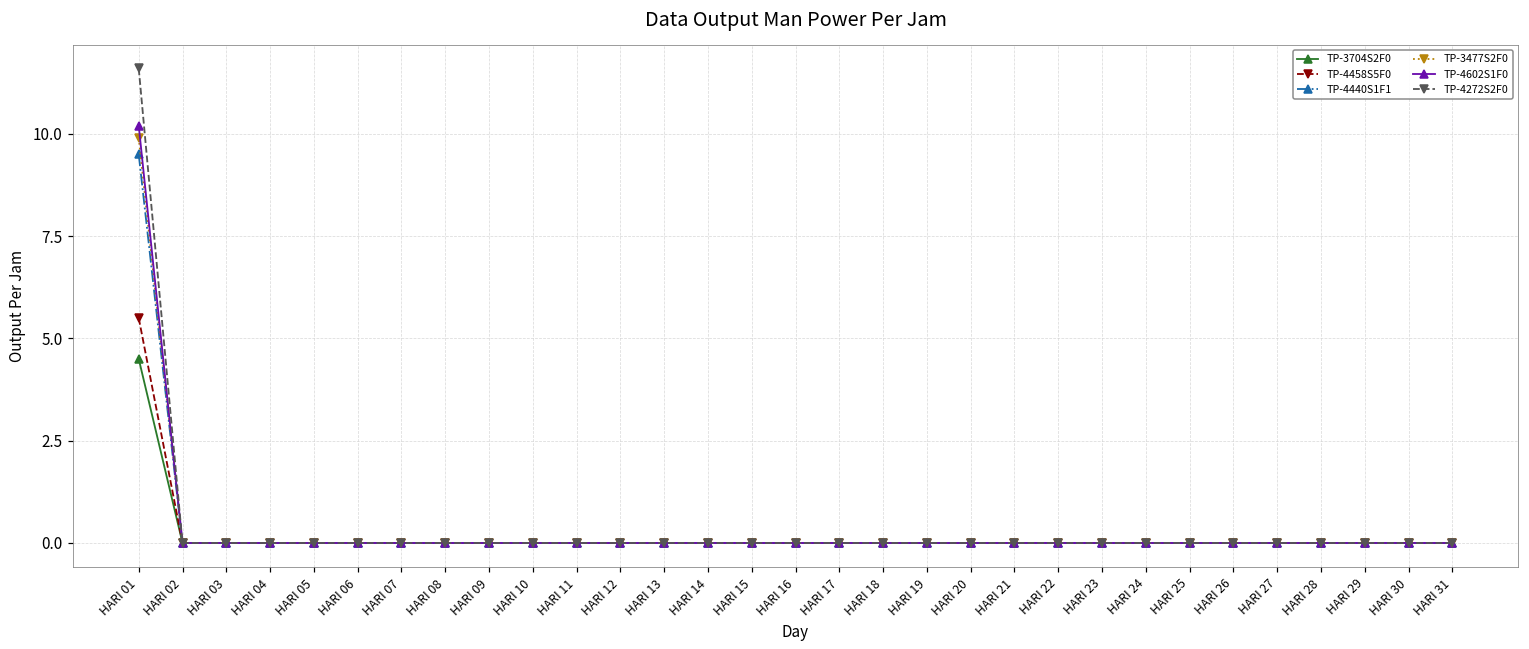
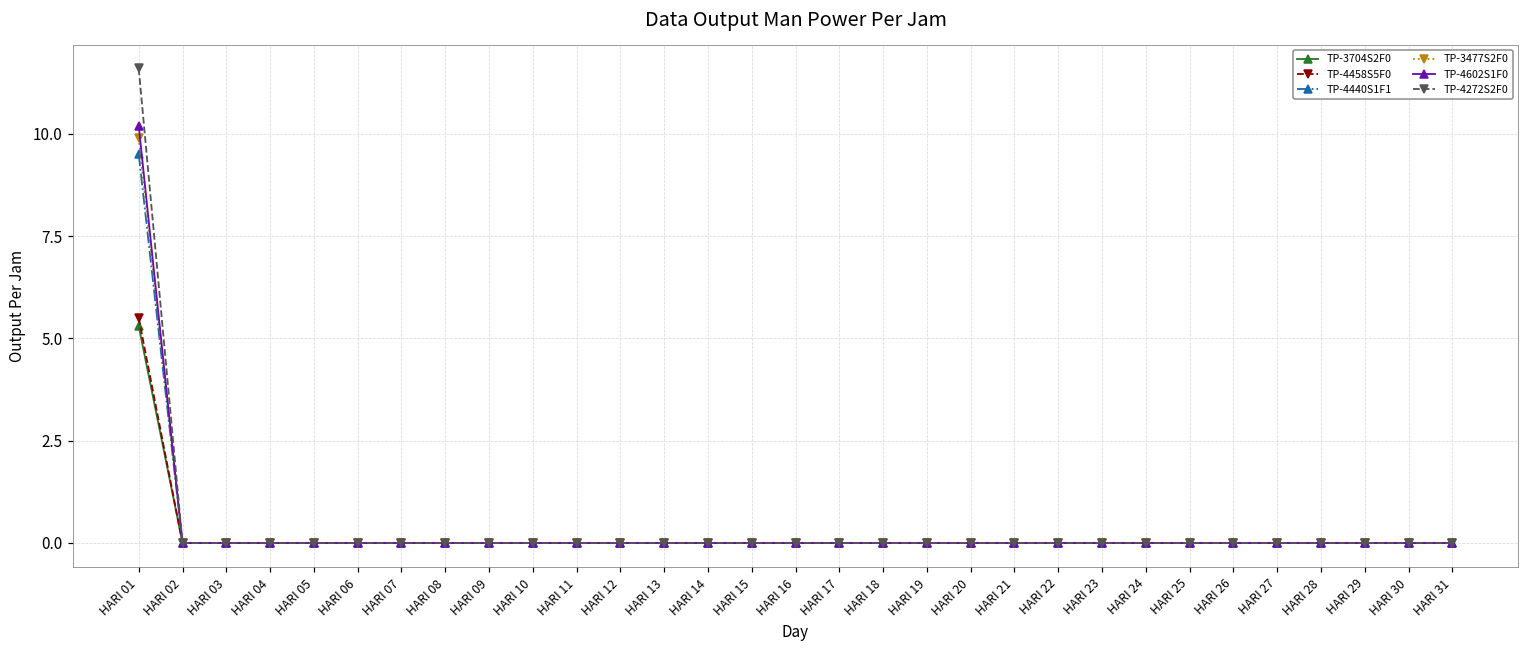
  {
    "TP-3704S2F0": {
-     "HARI 01": 4.5
+     "HARI 01": 5.3
    },
    "TP-4458S5F0": {
      "HARI 01": 5.5
    },
    "TP-4440S1F1": {
      "HARI 01": 9.5
    },
    "TP-3477S2F0": {
      "HARI 01": 9.9
    },
    "TP-4602S1F0": {
      "HARI 01": 10.2
    },
    "TP-4272S2F0": {
      "HARI 01": 11.6
    }
  }
